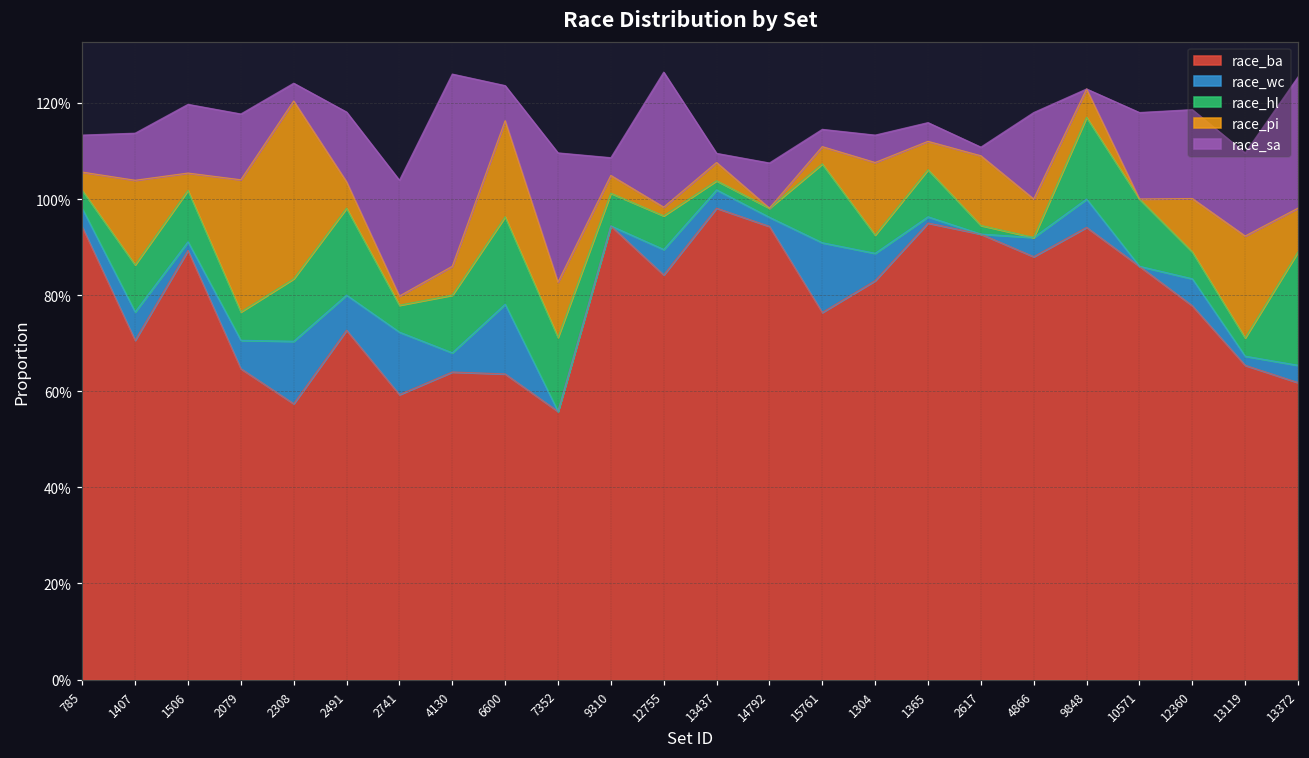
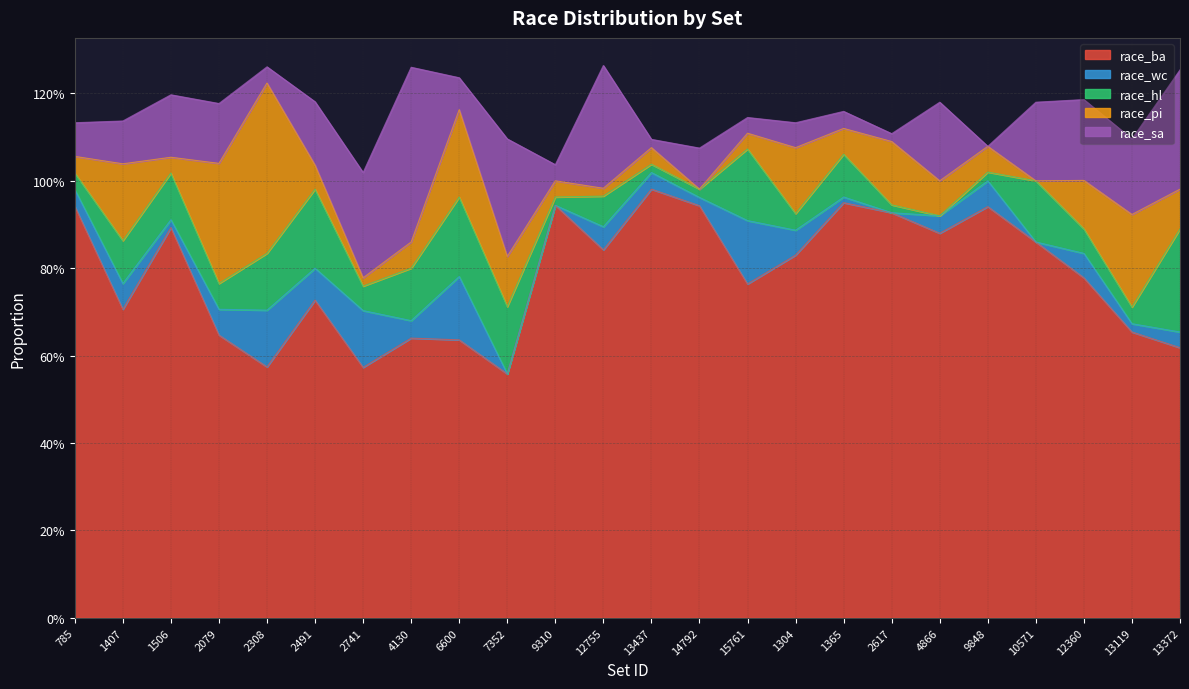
  {
    "race_ba": {
      "785": "94%",
      "1407": "71%",
      "1506": "89%",
      "2079": "65%",
      "2308": "57%",
      "2491": "73%",
-     "2741": "59%",
+     "2741": "57%",
      "4130": "64%",
      "6600": "64%",
      "12755": "84%",
      "13437": "98%",
      "14792": "94%",
      "15761": "76%",
      "1304": "83%",
      "1365": "95%",
      "4866": "88%",
      "9848": "94%",
      "12360": "78%",
      "13119": "65%",
      "13372": "62%"
    },
    "race_wc": {
      "785": "4%",
      "1407": "6%",
      "1506": "2%",
      "2079": "6%",
      "2308": "13%",
      "2491": "7%",
      "2741": "13%",
      "4130": "4%",
      "6600": "15%",
      "12755": "5%",
      "13437": "4%",
      "14792": "2%",
      "15761": "15%",
      "1304": "6%",
      "1365": "1%",
      "9848": "6%",
      "12360": "6%",
      "13119": "2%",
      "13372": "4%"
    },
    "race_hl": {
      "785": "4%",
      "1407": "10%",
      "1506": "11%",
      "2079": "6%",
      "2308": "13%",
      "2491": "18%",
      "2741": "6%",
      "4130": "12%",
      "6600": "18%",
      "7352": "15%",
-     "9310": "7%",
+     "9310": "2%",
      "12755": "7%",
      "13437": "2%",
      "15761": "16%",
      "1304": "4%",
      "1365": "10%",
      "2617": "2%",
-     "9848": "17%",
+     "9848": "2%",
      "12360": "6%",
      "13119": "4%",
      "13372": "24%"
    },
    "race_pi": {
      "785": "4%",
      "1407": "18%",
      "1506": "4%",
      "2079": "28%",
-     "2308": "37%",
+     "2308": "39%",
      "2491": "5%",
      "2741": "2%",
      "4130": "6%",
      "6600": "20%",
      "7352": "12%",
      "9310": "4%",
      "12755": "2%",
      "13437": "4%",
      "15761": "4%",
      "1304": "15%",
      "1365": "6%",
      "2617": "15%",
      "4866": "8%",
      "12360": "11%",
      "13119": "21%",
      "13372": "9%"
    },
    "race_sa": {
      "785": "8%",
      "1407": "10%",
      "1506": "14%",
      "2079": "14%",
      "2308": "4%",
      "2491": "15%",
      "2741": "24%",
      "4130": "40%",
      "6600": "7%",
      "7352": "27%",
      "9310": "4%",
      "12755": "28%",
      "13437": "2%",
      "14792": "9%",
      "15761": "4%",
      "1304": "6%",
      "1365": "4%",
      "2617": "2%",
      "4866": "18%",
      "10571": "18%",
      "13372": "27%"
    }
  }
